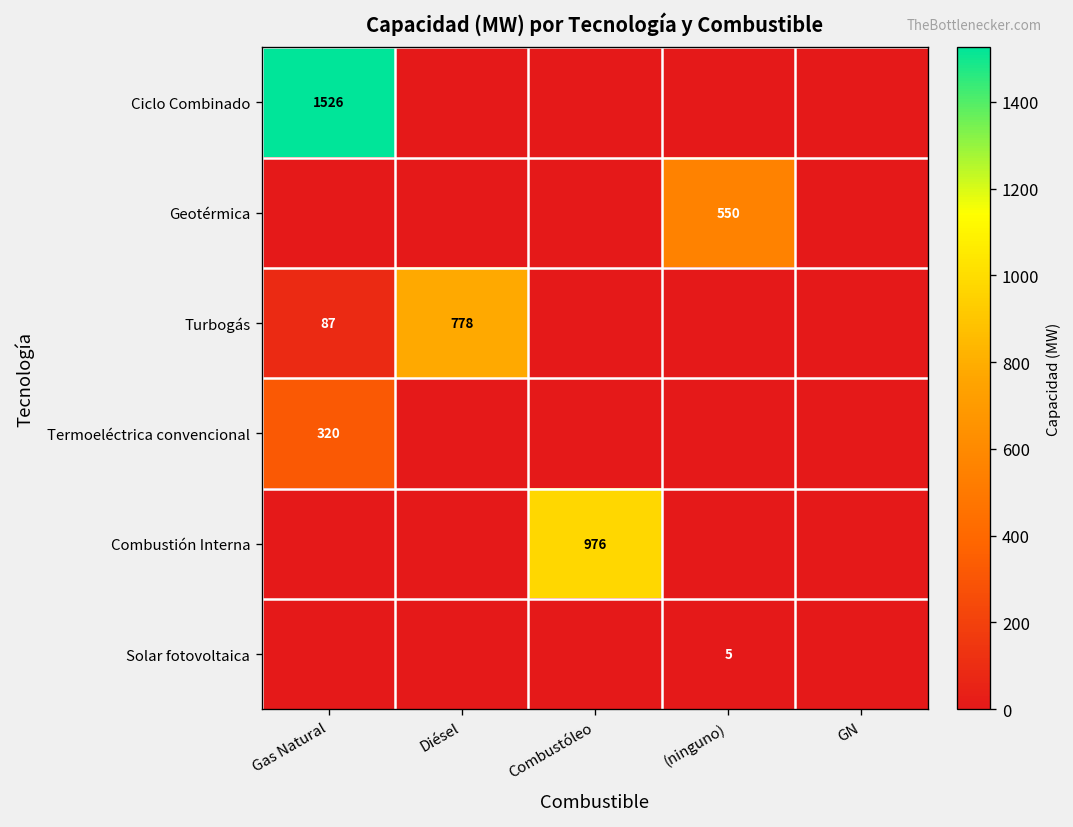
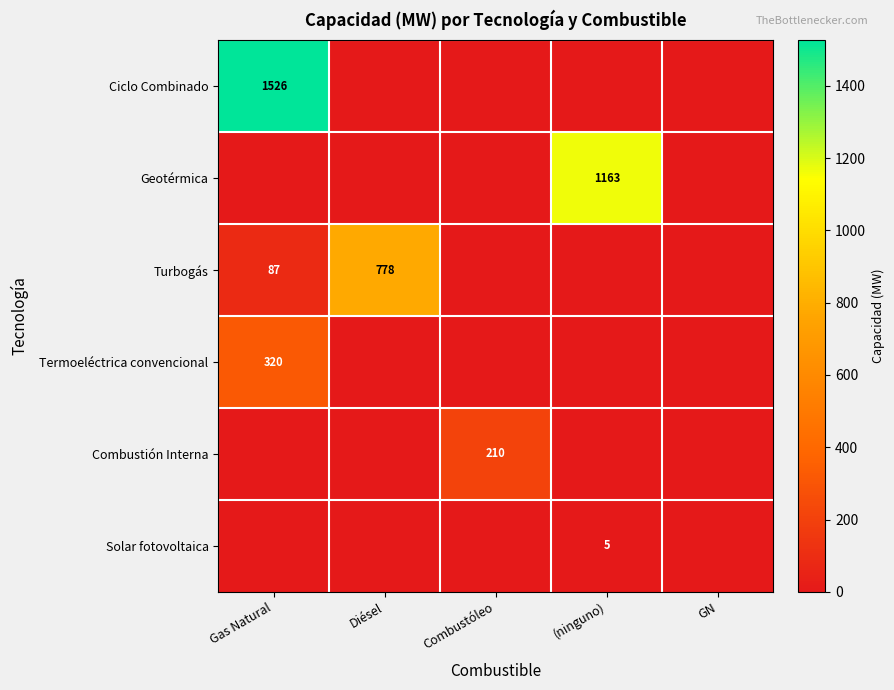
  {
    "Ciclo Combinado": {
      "Gas Natural": 1526
    },
    "Geotérmica": {
-     "(ninguno)": 550
+     "(ninguno)": 1163
    },
    "Turbogás": {
      "Gas Natural": 87,
      "Diésel": 778
    },
    "Termoeléctrica convencional": {
      "Gas Natural": 320
    },
    "Combustión Interna": {
-     "Combustóleo": 976
+     "Combustóleo": 210
    },
    "Solar fotovoltaica": {
      "(ninguno)": 5
    }
  }
